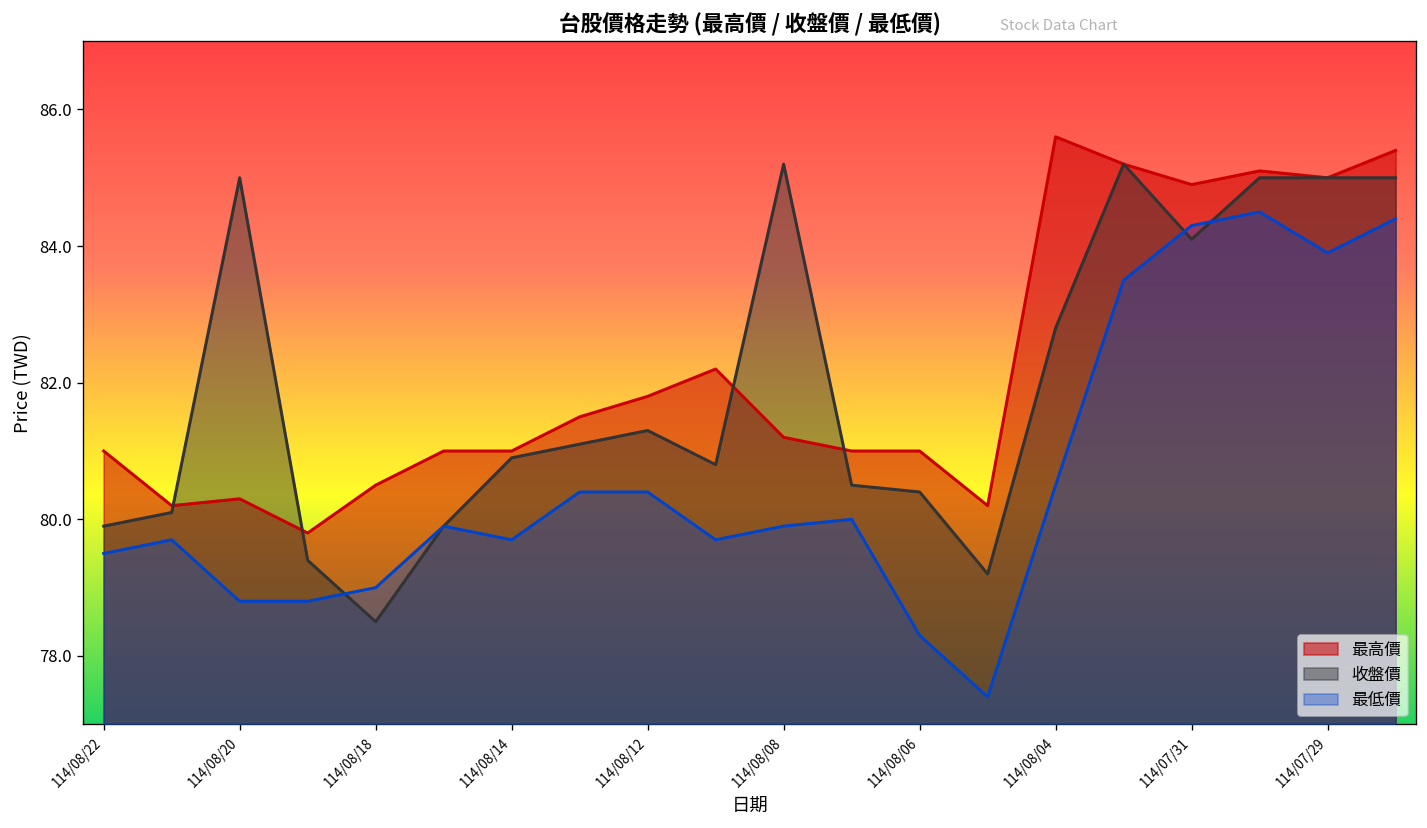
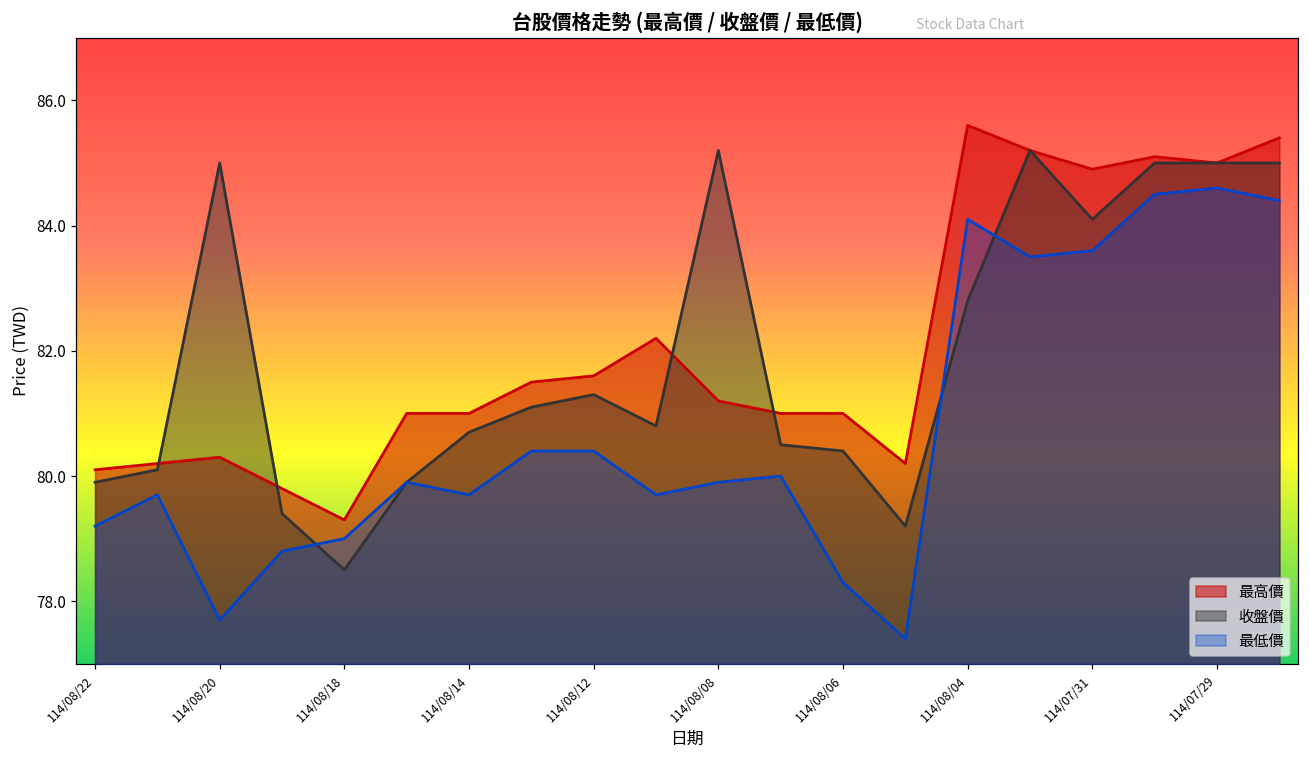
  {
    "最高價": {
-     "114/08/22": 81.0,
+     "114/08/22": 80.1,
      "114/08/20": 80.3,
-     "114/08/18": 80.5,
+     "114/08/18": 79.3,
      "114/08/14": 81.0,
-     "114/08/12": 81.8,
+     "114/08/12": 81.6,
      "114/08/08": 81.2,
      "114/08/06": 81.0,
      "114/08/04": 85.6,
      "114/07/31": 84.9
    },
    "收盤價": {
      "114/08/22": 79.9,
      "114/08/20": 85.0,
      "114/08/18": 78.5,
-     "114/08/14": 80.9,
+     "114/08/14": 80.7,
      "114/08/12": 81.3,
      "114/08/08": 85.2,
      "114/08/06": 80.4,
      "114/08/04": 82.8,
      "114/07/31": 84.1
    },
    "最低價": {
-     "114/08/22": 79.5,
-     "114/08/20": 78.8,
+     "114/08/22": 79.2,
+     "114/08/20": 77.7,
      "114/08/18": 79.0,
      "114/08/14": 79.7,
      "114/08/12": 80.4,
      "114/08/08": 79.9,
      "114/08/06": 78.3,
-     "114/08/04": 80.5,
-     "114/07/31": 84.3,
-     "114/07/29": 83.9
+     "114/08/04": 84.1,
+     "114/07/31": 83.6,
+     "114/07/29": 84.6
    }
  }
